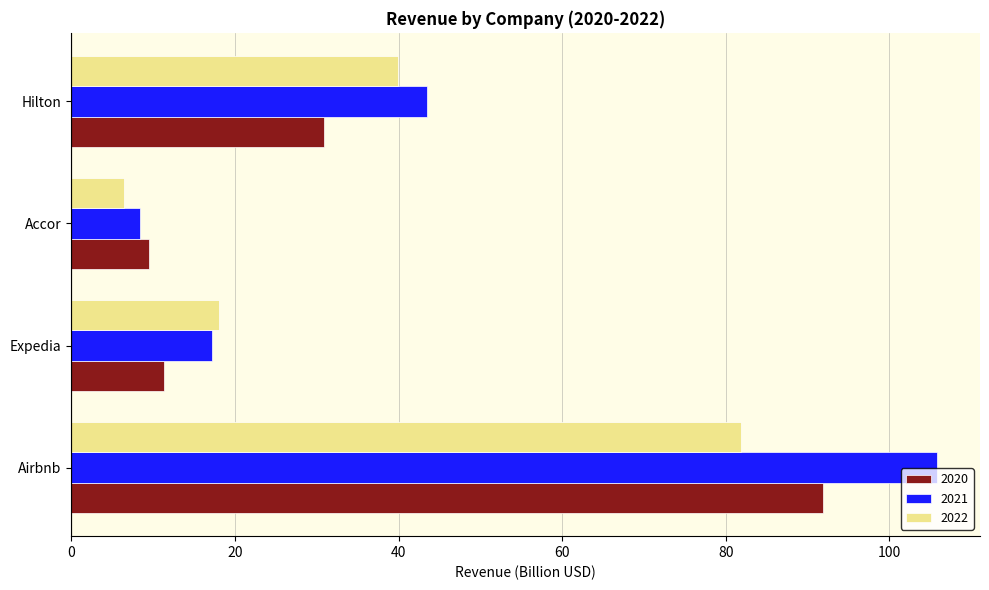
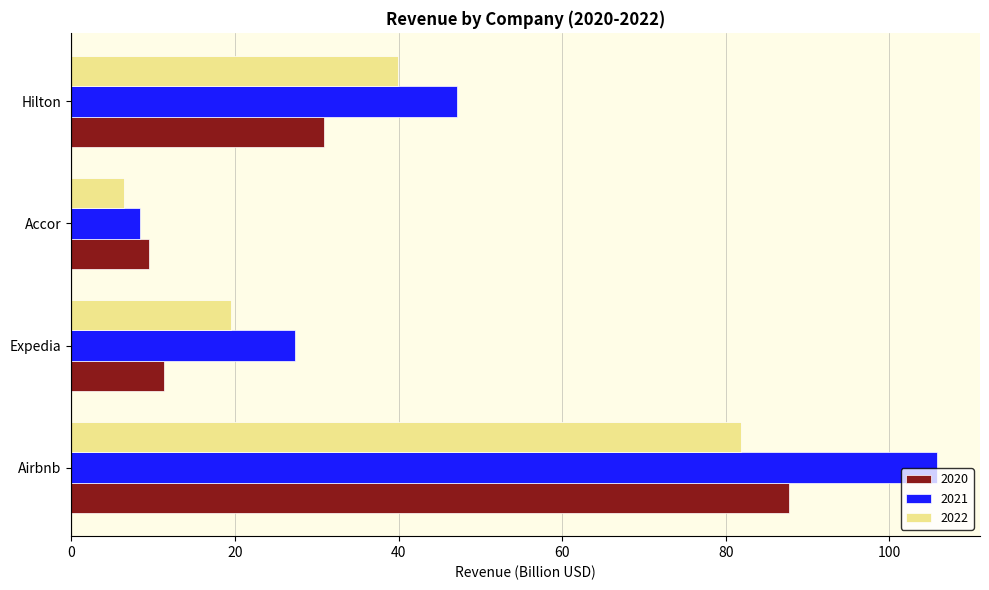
  {
    "2020": {
      "Hilton": 31,
      "Accor": 10,
      "Expedia": 11,
-     "Airbnb": 92
+     "Airbnb": 88
    },
    "2021": {
-     "Hilton": 43,
+     "Hilton": 47,
      "Accor": 8,
-     "Expedia": 17,
+     "Expedia": 27,
      "Airbnb": 106
    },
    "2022": {
      "Hilton": 40,
      "Accor": 6,
-     "Expedia": 18,
+     "Expedia": 19,
      "Airbnb": 82
    }
  }
